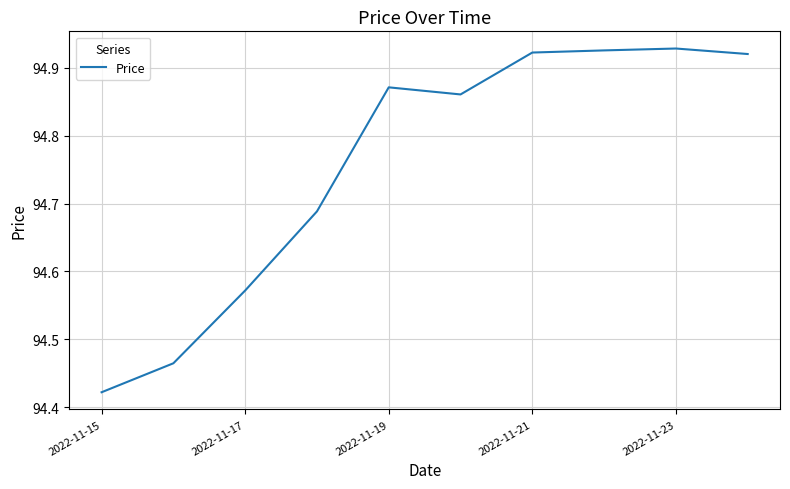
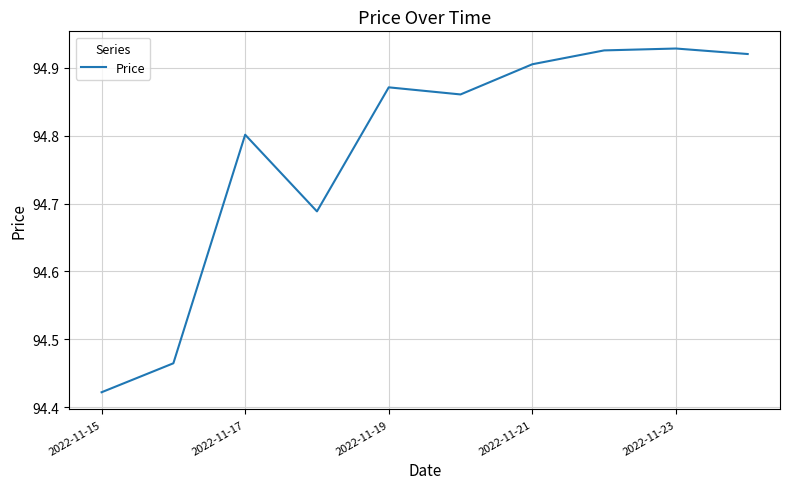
  {
    "2022-11-15": 94.42,
-   "2022-11-17": 94.57,
+   "2022-11-17": 94.80,
    "2022-11-19": 94.87,
-   "2022-11-21": 94.92,
+   "2022-11-21": 94.91,
    "2022-11-23": 94.93
  }
